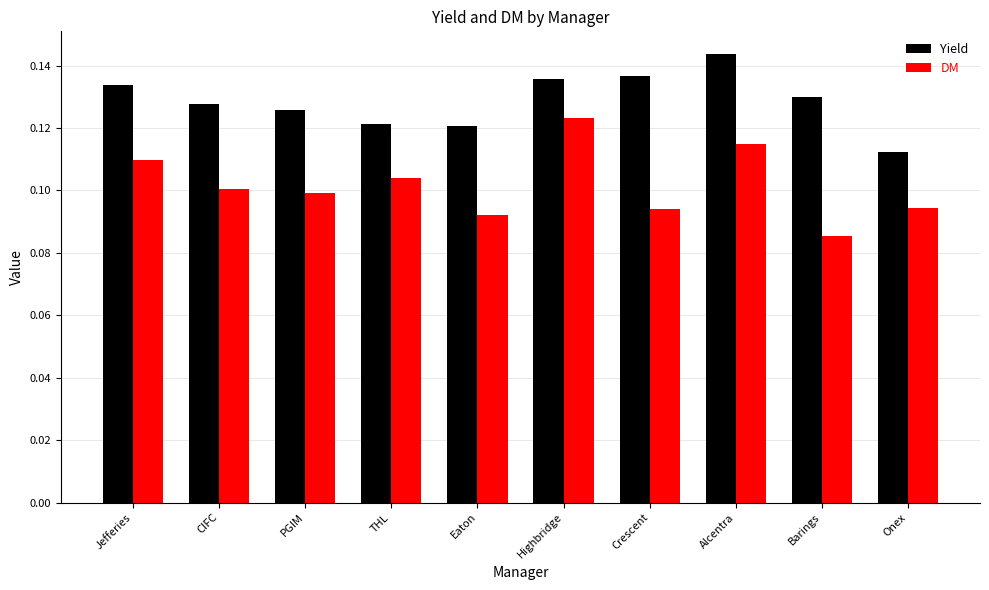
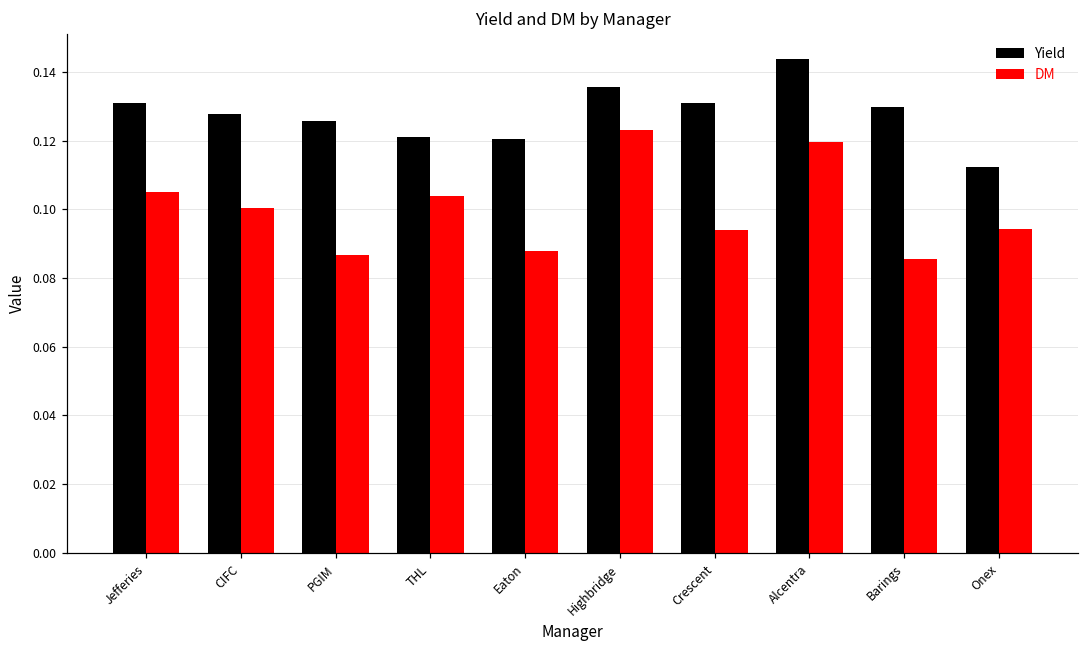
  {
    "Yield": {
-     "Jefferies": 0.134,
+     "Jefferies": 0.131,
      "CIFC": 0.128,
      "PGIM": 0.126,
      "THL": 0.121,
      "Eaton": 0.121,
      "Highbridge": 0.136,
-     "Crescent": 0.137,
+     "Crescent": 0.131,
      "Alcentra": 0.144,
      "Barings": 0.130,
      "Onex": 0.112
    },
    "DM": {
-     "Jefferies": 0.110,
+     "Jefferies": 0.105,
      "CIFC": 0.100,
-     "PGIM": 0.099,
+     "PGIM": 0.087,
      "THL": 0.104,
-     "Eaton": 0.092,
+     "Eaton": 0.088,
      "Highbridge": 0.123,
      "Crescent": 0.094,
-     "Alcentra": 0.115,
+     "Alcentra": 0.120,
      "Barings": 0.086,
      "Onex": 0.094
    }
  }
